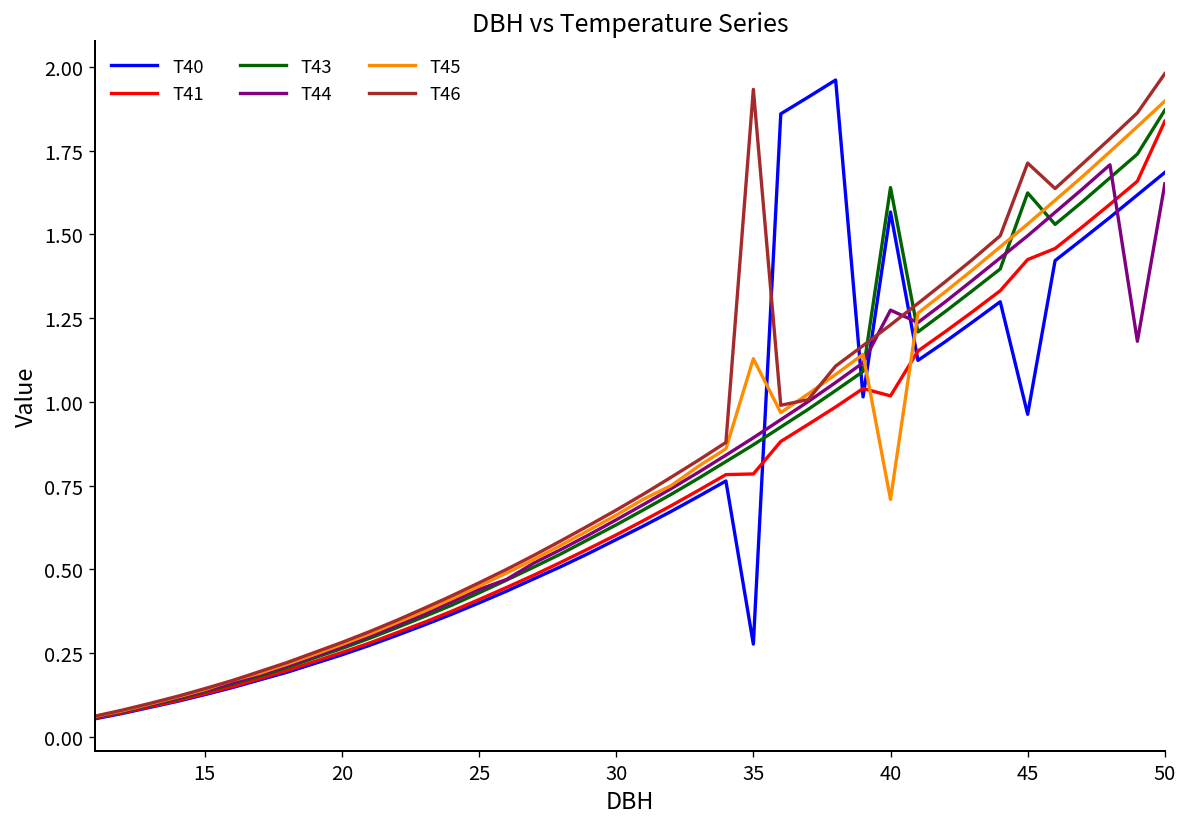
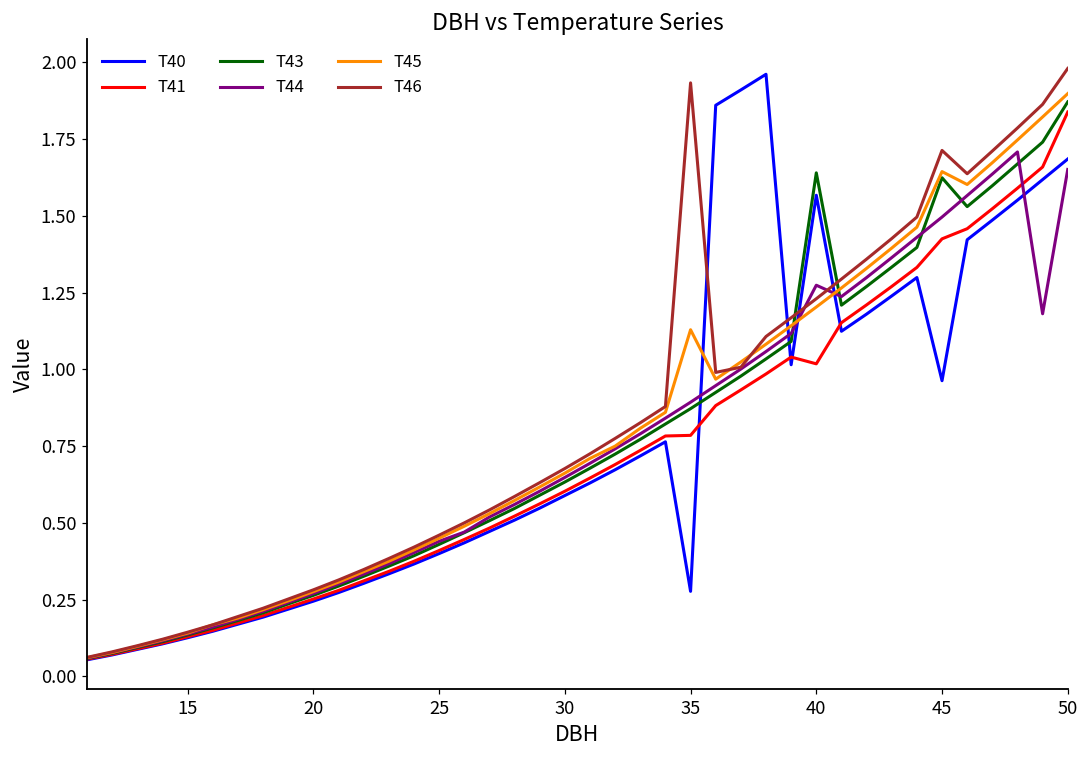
  {
    "T40": {
      "25": 0.40,
      "30": 0.59,
      "35": 0.28,
      "40": 1.57,
      "45": 0.96,
      "50": 1.69
    },
    "T41": {
      "25": 0.41,
      "30": 0.60,
      "35": 0.79,
      "40": 1.02,
      "45": 1.43,
      "50": 1.84
    },
    "T43": {
      "25": 0.43,
      "30": 0.63,
      "35": 0.87,
      "40": 1.64,
      "45": 1.62,
      "50": 1.87
    },
    "T44": {
      "25": 0.44,
      "30": 0.65,
      "35": 0.89,
      "40": 1.27,
      "45": 1.50,
      "50": 1.65
    },
    "T45": {
      "25": 0.45,
      "30": 0.66,
      "35": 1.13,
-     "40": 0.71,
-     "45": 1.53,
+     "40": 1.20,
+     "45": 1.64,
      "50": 1.90
    },
    "T46": {
      "25": 0.46,
      "30": 0.68,
      "35": 1.93,
      "40": 1.23,
      "45": 1.71,
      "50": 1.98
    }
  }
